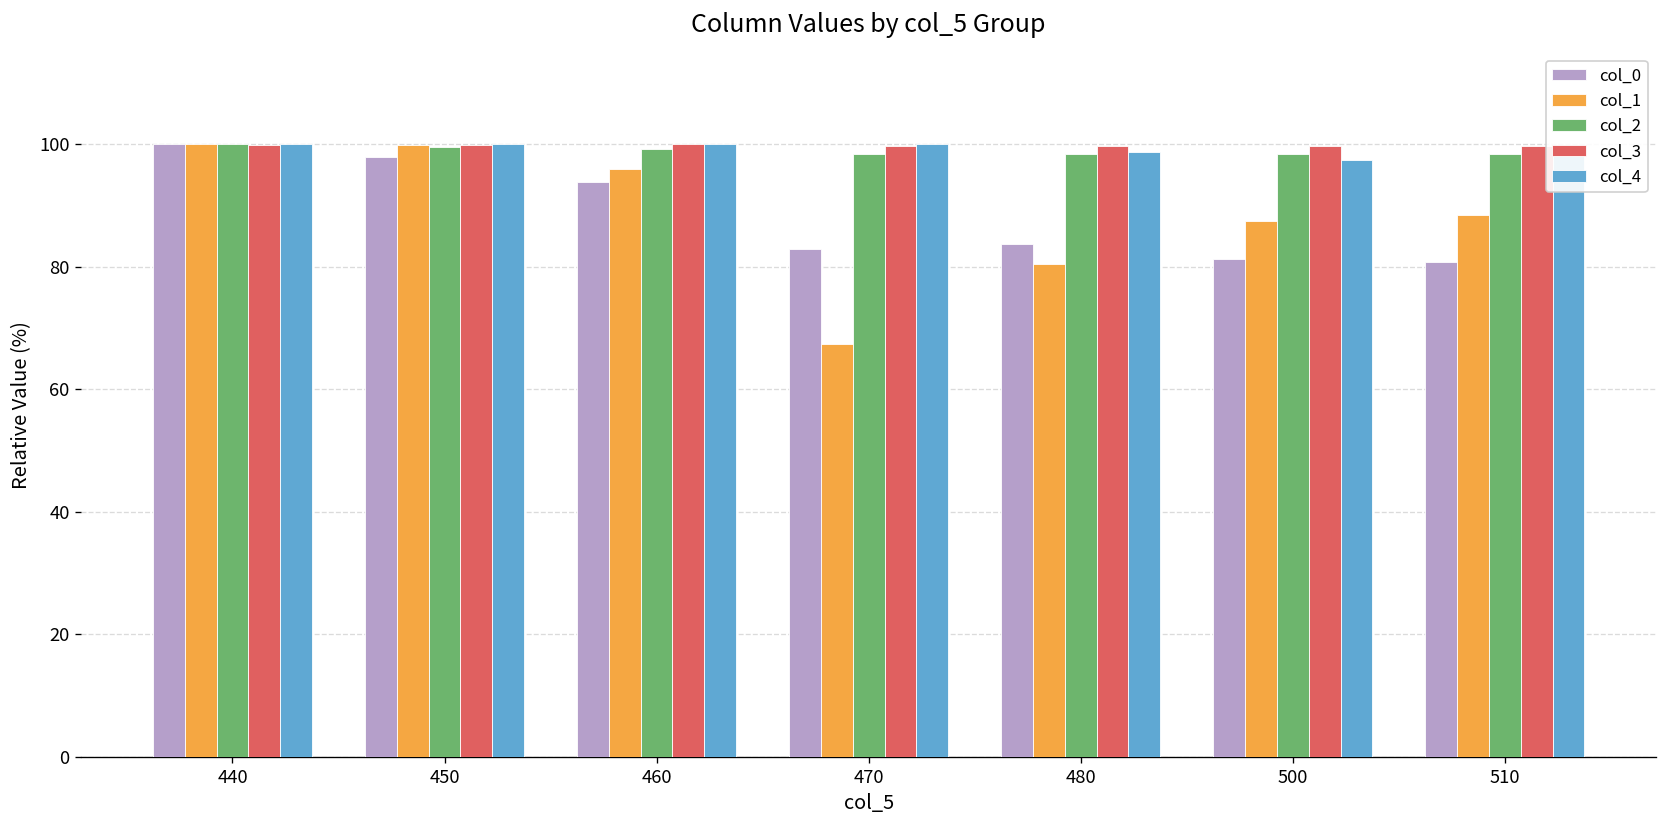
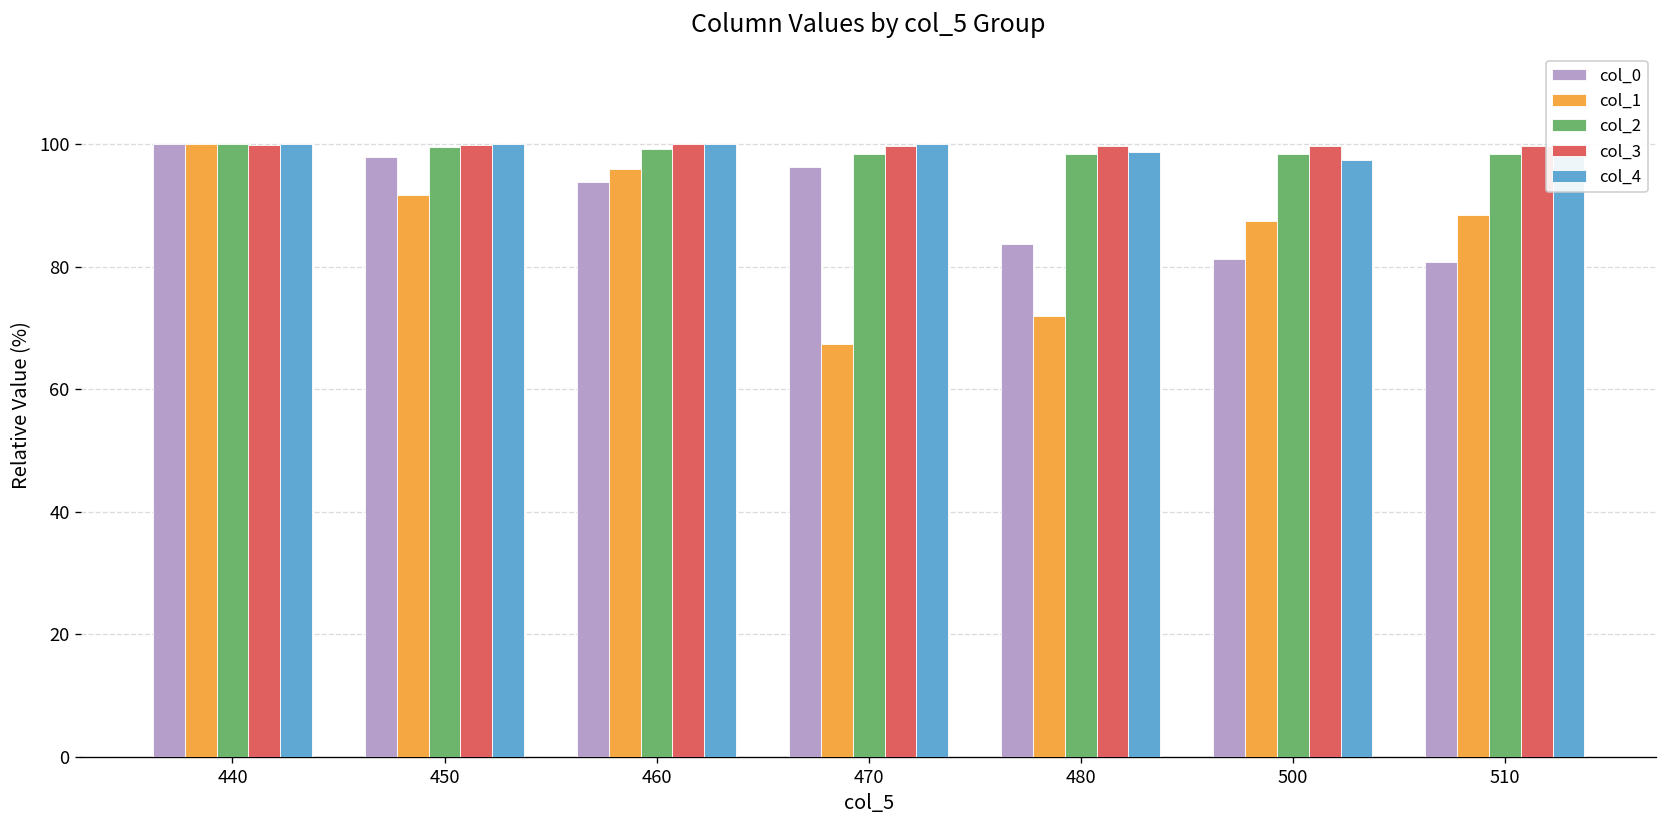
  {
    "col_0": {
      "440": 100,
      "450": 98,
      "460": 94,
-     "470": 83,
+     "470": 96,
      "480": 84,
      "500": 81,
      "510": 81
    },
    "col_1": {
      "440": 100,
-     "450": 100,
+     "450": 92,
      "460": 96,
      "470": 67,
-     "480": 81,
+     "480": 72,
      "500": 87,
      "510": 89
    },
    "col_2": {
      "440": 100,
      "450": 100,
      "460": 99,
      "470": 98,
      "480": 98,
      "500": 98,
      "510": 98
    },
    "col_3": {
      "440": 100,
      "450": 100,
      "460": 100,
      "470": 100,
      "480": 100,
      "500": 100,
      "510": 100
    },
    "col_4": {
      "440": 100,
      "450": 100,
      "460": 100,
      "470": 100,
      "480": 99,
      "500": 98
    }
  }
